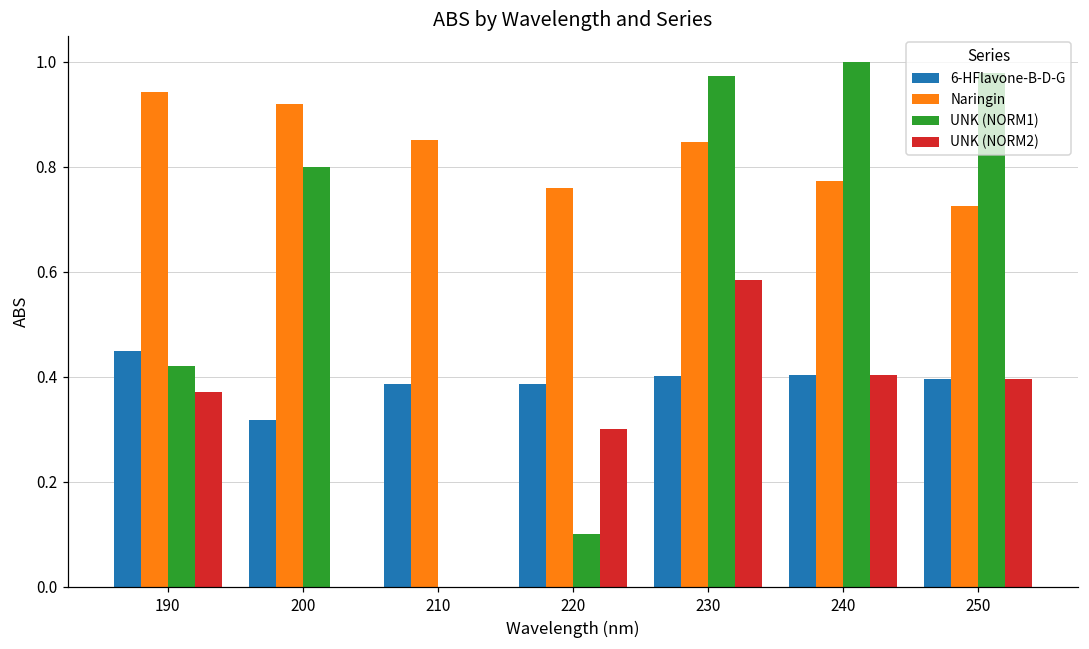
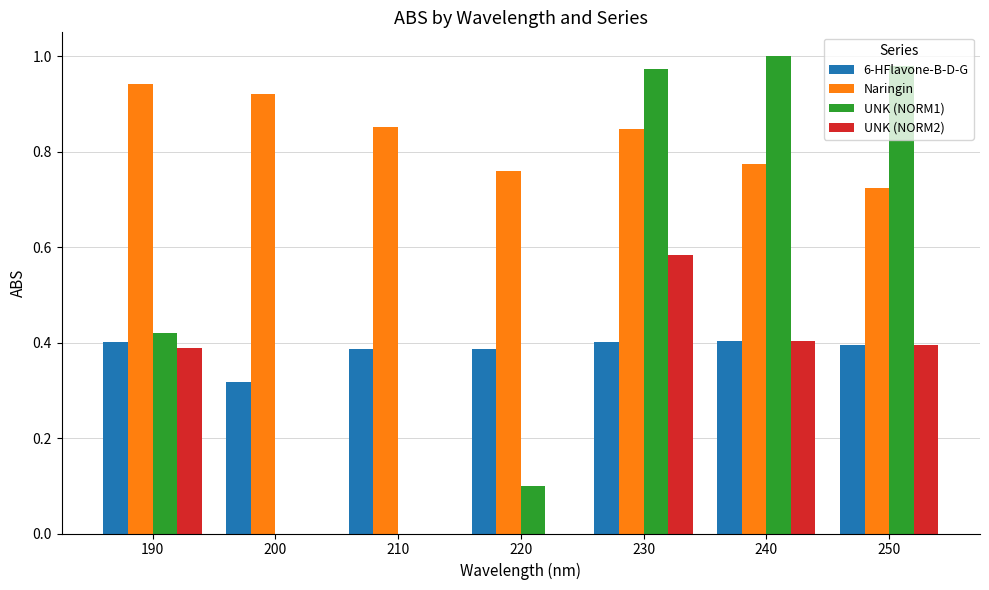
  {
    "6-HFlavone-B-D-G": {
-     "190": 0.45,
+     "190": 0.40,
      "200": 0.32,
      "210": 0.39,
      "220": 0.39,
      "230": 0.40,
      "240": 0.40,
      "250": 0.40
    },
    "Naringin": {
      "190": 0.94,
      "200": 0.92,
      "210": 0.85,
      "220": 0.76,
      "230": 0.85,
      "240": 0.77,
      "250": 0.72
    },
    "UNK (NORM1)": {
      "190": 0.42,
-     "200": 0.8,
+     "200": 0.0,
      "210": 0.0,
      "220": 0.1,
      "230": 0.97,
      "240": 1.0
    },
    "UNK (NORM2)": {
-     "190": 0.37,
+     "190": 0.39,
      "200": 0.00,
      "210": 0.00,
-     "220": 0.3,
+     "220": 0.0,
      "230": 0.58,
      "240": 0.40,
      "250": 0.40
    }
  }
